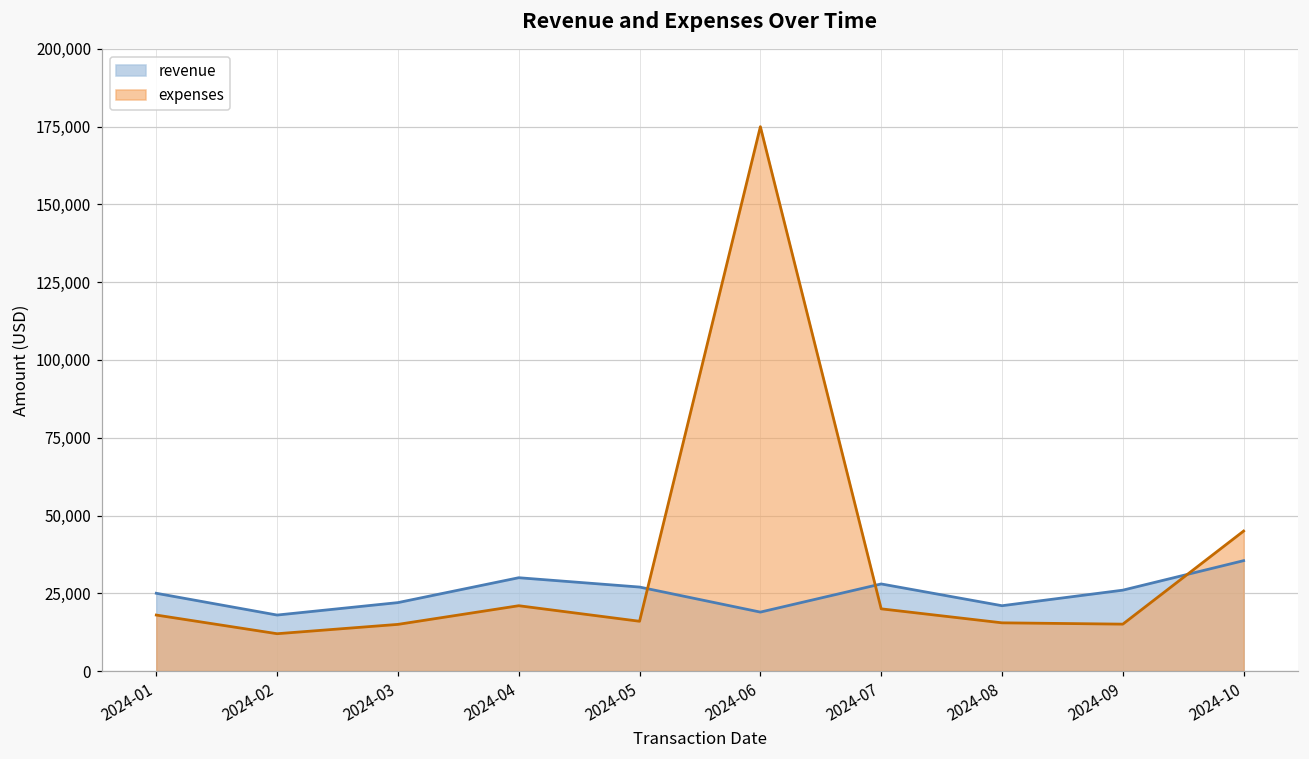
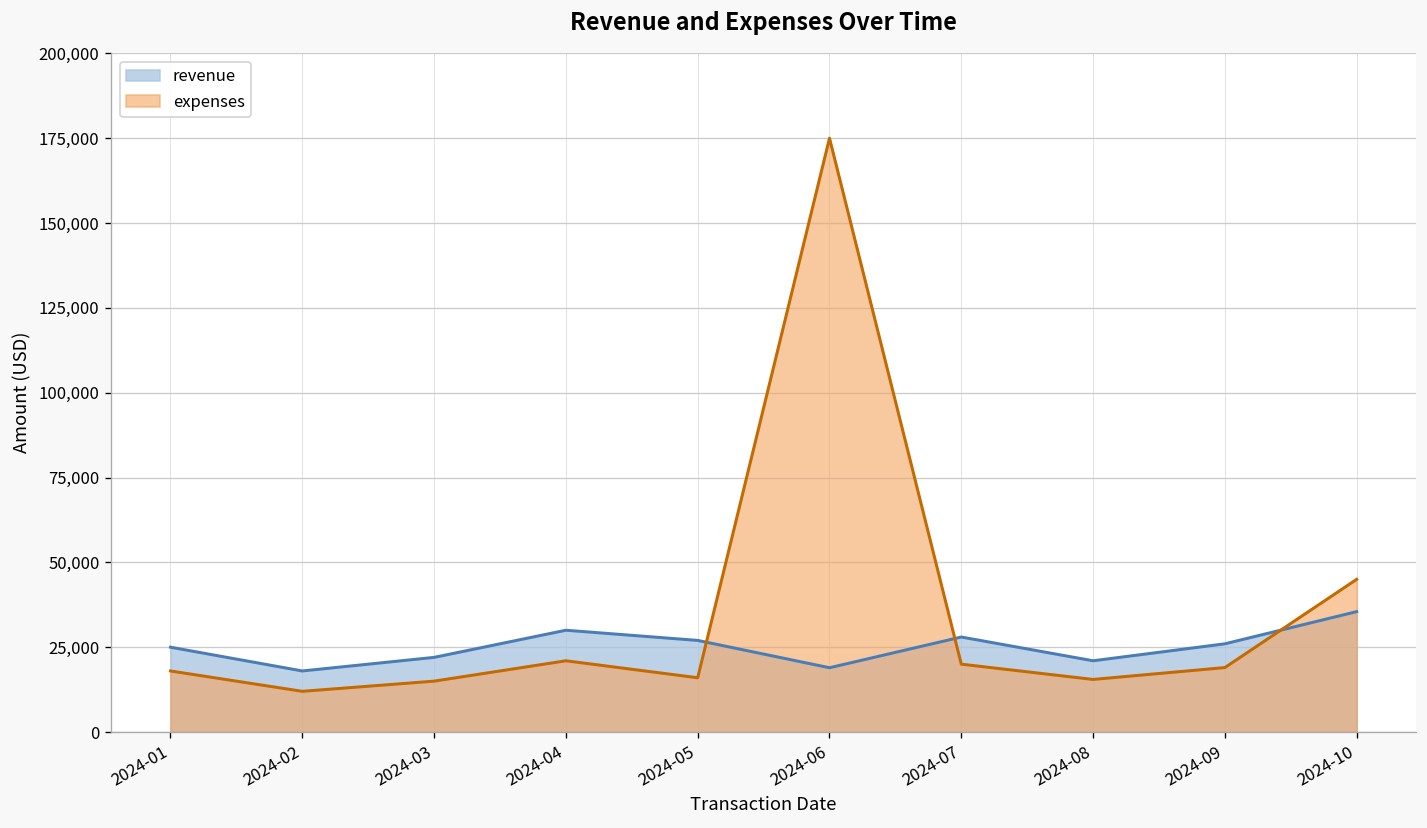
  {
    "revenue": {
      "2024-01": "25,000",
      "2024-02": "18,000",
      "2024-03": "22,000",
      "2024-04": "30,000",
      "2024-05": "27,000",
      "2024-06": "19,000",
      "2024-07": "28,000",
      "2024-08": "21,000",
      "2024-09": "26,000",
      "2024-10": "35,000"
    },
    "expenses": {
      "2024-01": "18,000",
      "2024-02": "12,000",
      "2024-03": "15,000",
      "2024-04": "21,000",
      "2024-05": "16,000",
      "2024-06": "175,000",
      "2024-07": "20,000",
      "2024-08": "16,000",
-     "2024-09": "15,000",
+     "2024-09": "19,000",
      "2024-10": "45,000"
    }
  }
